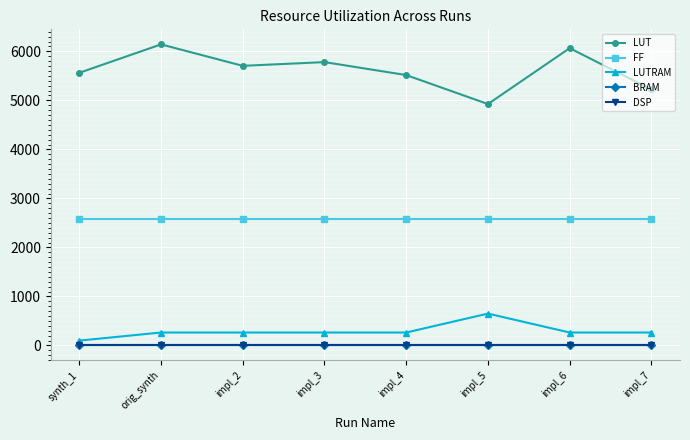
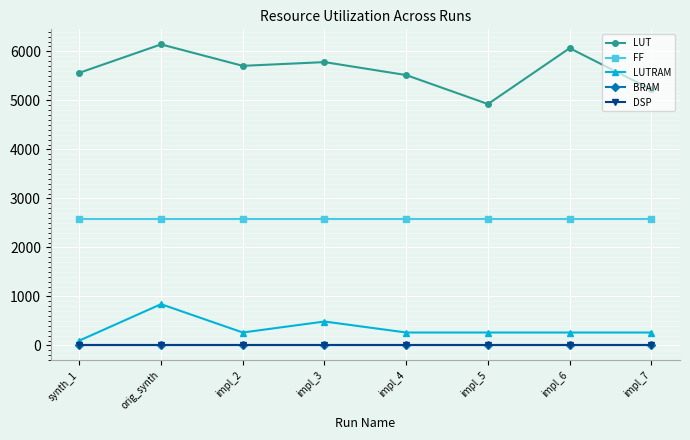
  {
    "LUT": {
      "synth_1": 5600,
      "orig_synth": 6100,
      "impl_2": 5700,
      "impl_3": 5800,
      "impl_4": 5500,
      "impl_5": 4900,
      "impl_6": 6100
    },
    "FF": {
      "synth_1": 2600,
      "orig_synth": 2600,
      "impl_2": 2600,
      "impl_3": 2600,
      "impl_4": 2600,
      "impl_5": 2600,
      "impl_6": 2600,
      "impl_7": 2600
    },
    "LUTRAM": {
      "synth_1": 100,
-     "orig_synth": 300,
+     "orig_synth": 800,
      "impl_2": 300,
-     "impl_3": 300,
+     "impl_3": 500,
      "impl_4": 300,
-     "impl_5": 600,
+     "impl_5": 300,
      "impl_6": 300,
      "impl_7": 300
    },
    "DSP": {
      "synth_1": 0,
      "orig_synth": 0,
      "impl_2": 0,
      "impl_3": 0,
      "impl_4": 0,
      "impl_5": 0,
      "impl_6": 0,
      "impl_7": 0
    }
  }
